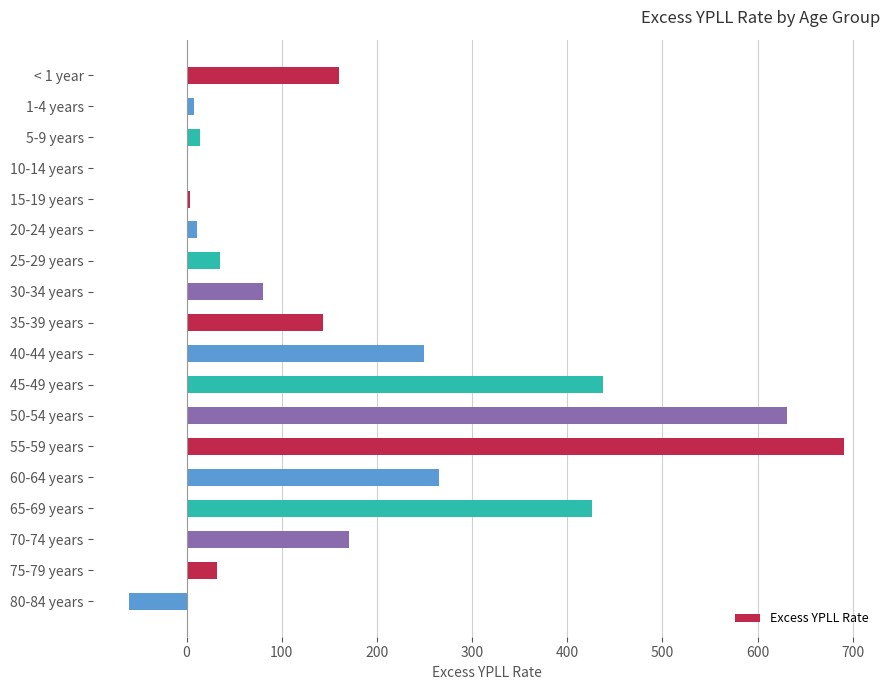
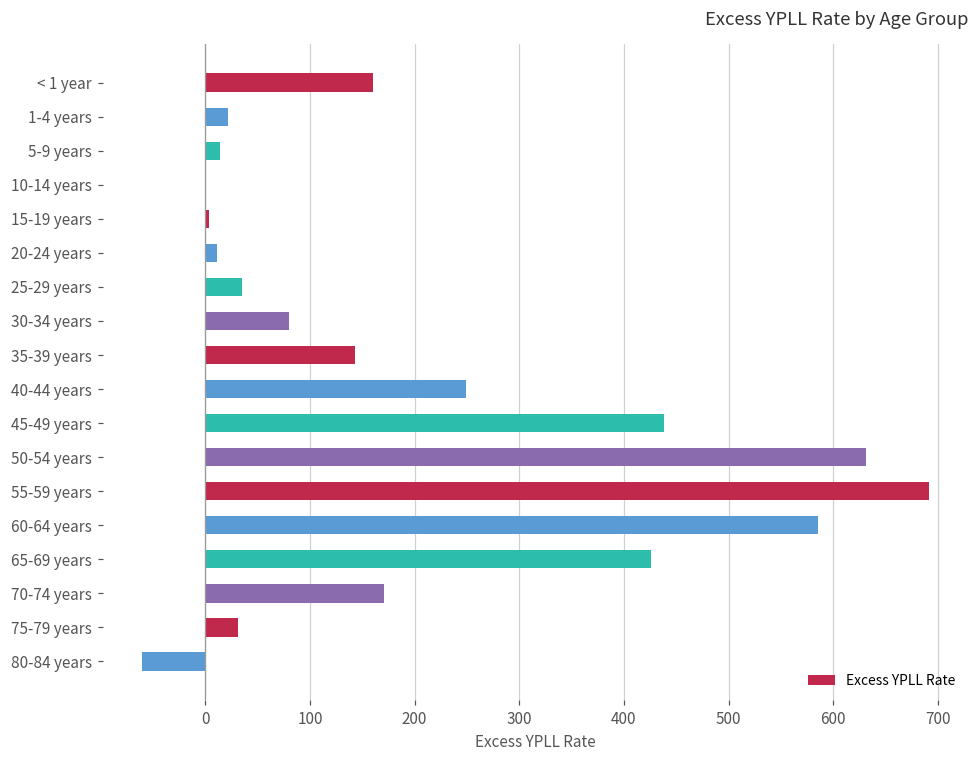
  {
    "< 1 year": 160,
-   "1-4 years": 10,
+   "1-4 years": 20,
    "5-9 years": 10,
    "15-19 years": 0,
    "20-24 years": 10,
    "25-29 years": 30,
    "30-34 years": 80,
    "35-39 years": 140,
    "40-44 years": 250,
    "45-49 years": 440,
    "50-54 years": 630,
    "55-59 years": 690,
-   "60-64 years": 270,
+   "60-64 years": 580,
    "65-69 years": 430,
    "70-74 years": 170,
    "75-79 years": 30,
    "80-84 years": -60
  }
